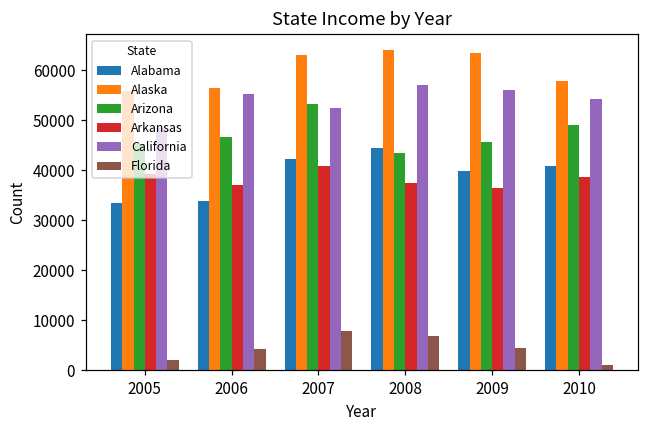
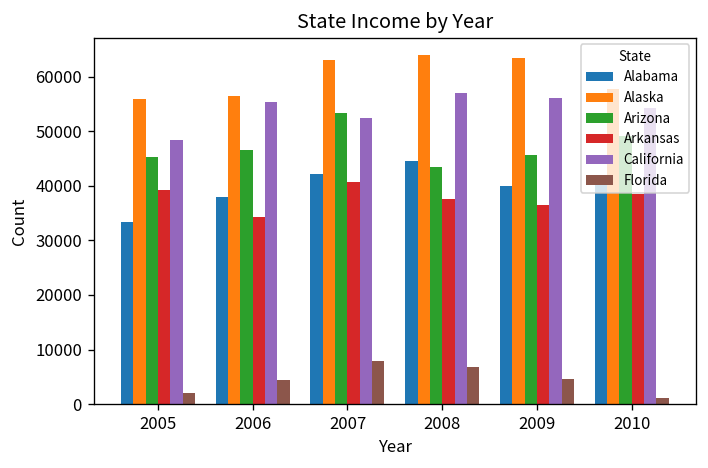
  {
    "Alabama": {
      "2005": 33000,
-     "2006": 34000,
+     "2006": 38000,
      "2007": 42000,
      "2008": 44000,
      "2009": 40000,
      "2010": 41000
    },
    "Alaska": {
      "2005": 56000,
      "2006": 56000,
      "2007": 63000,
      "2008": 64000,
      "2009": 63000
    },
    "Arizona": {
      "2005": 45000,
      "2006": 47000,
      "2007": 53000,
      "2008": 43000,
      "2009": 46000
    },
    "Arkansas": {
      "2005": 39000,
-     "2006": 37000,
+     "2006": 34000,
      "2007": 41000,
      "2008": 38000,
      "2009": 37000,
      "2010": 39000
    },
    "California": {
      "2005": 48000,
      "2006": 55000,
      "2007": 52000,
      "2008": 57000,
      "2009": 56000
    },
    "Florida": {
      "2005": 2000,
      "2006": 4000,
      "2007": 8000,
      "2008": 7000,
      "2009": 5000,
      "2010": 1000
    }
  }
